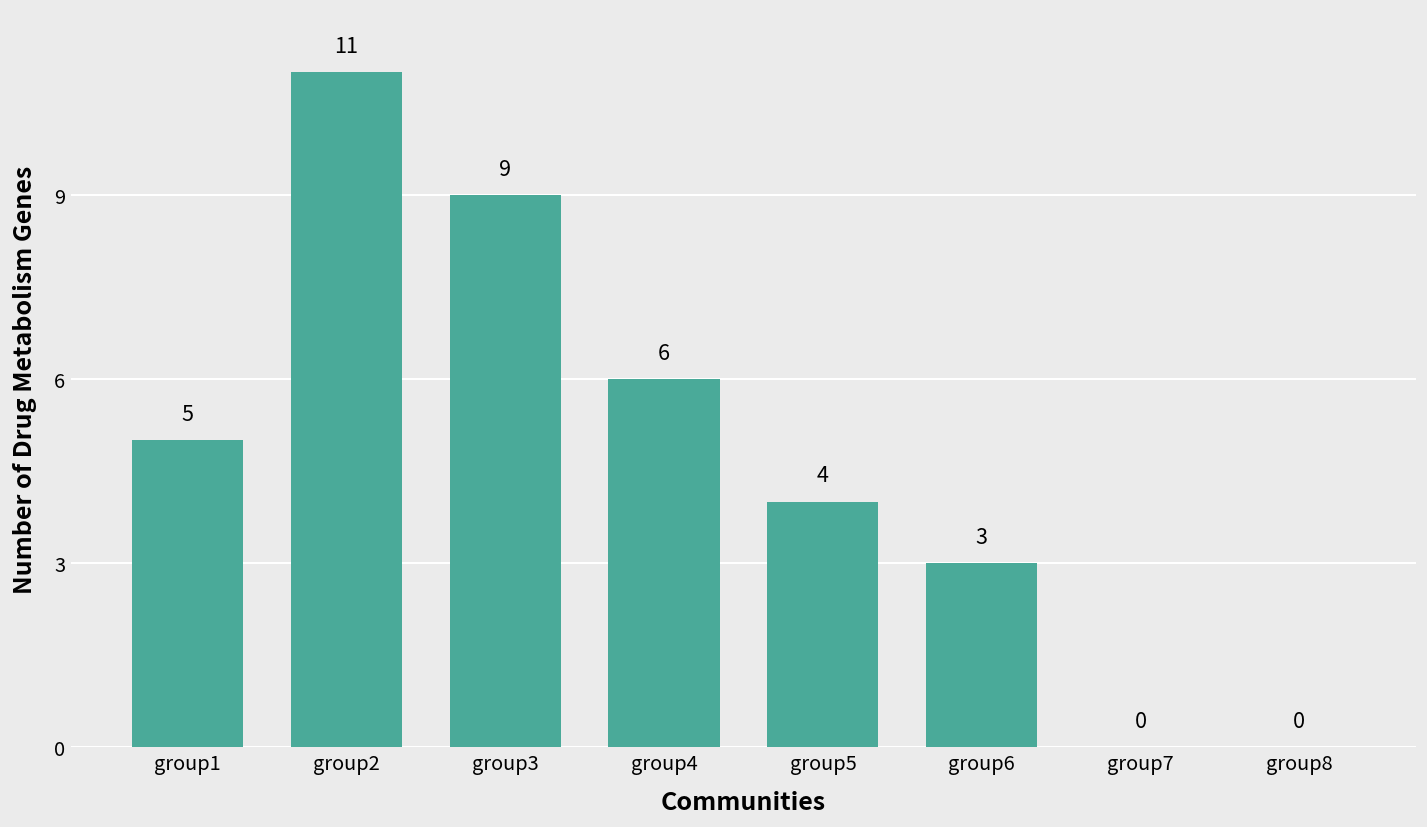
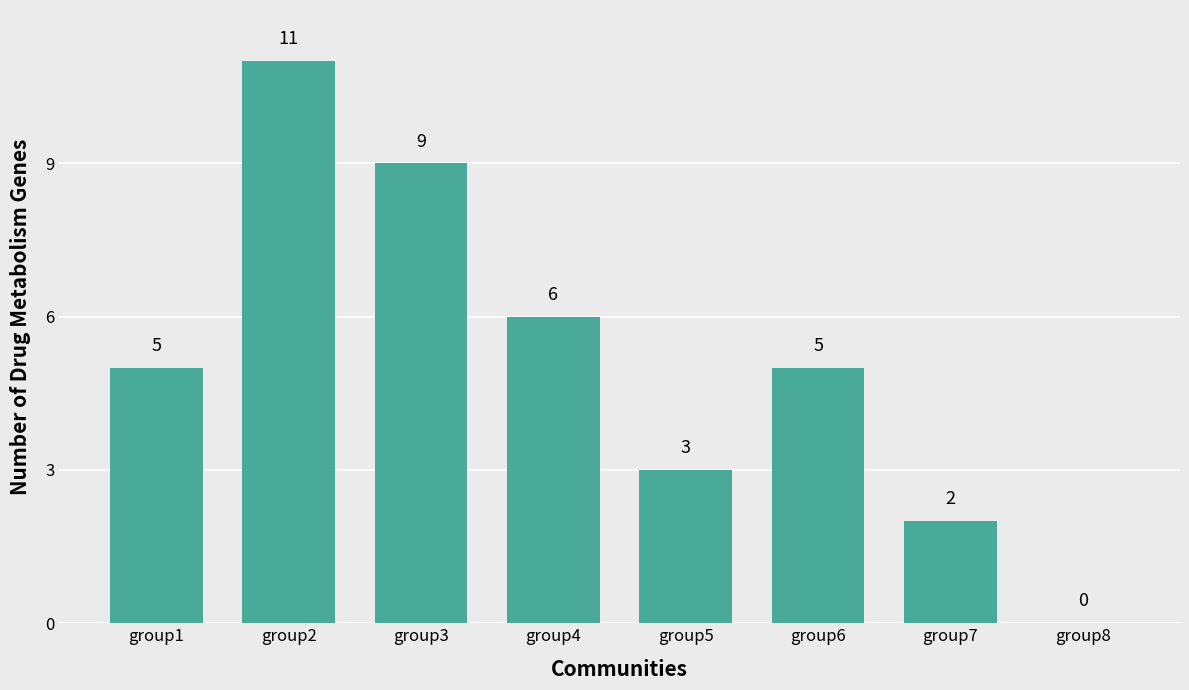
  {
    "group1": 5,
    "group2": 11,
    "group3": 9,
    "group4": 6,
-   "group5": 4,
-   "group6": 3,
-   "group7": 0,
+   "group5": 3,
+   "group6": 5,
+   "group7": 2,
    "group8": 0
  }
